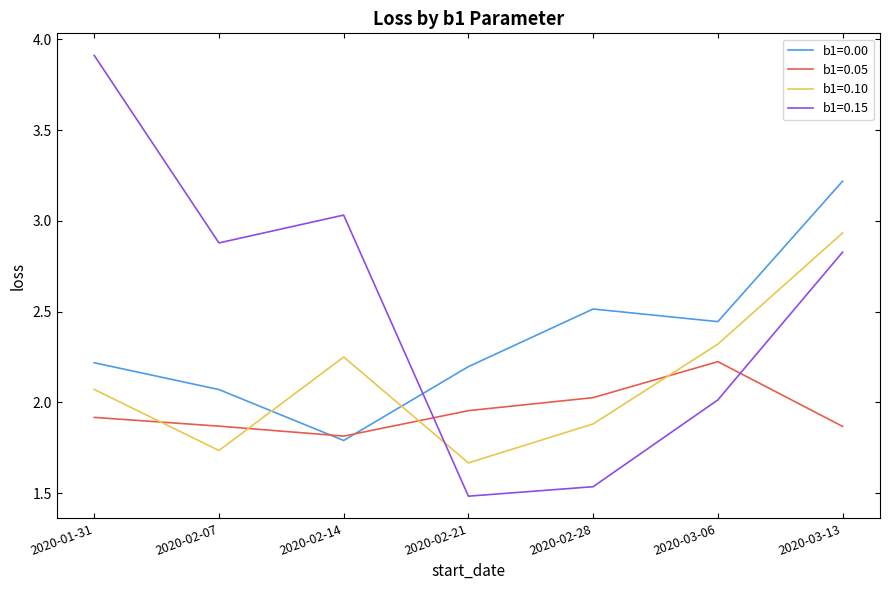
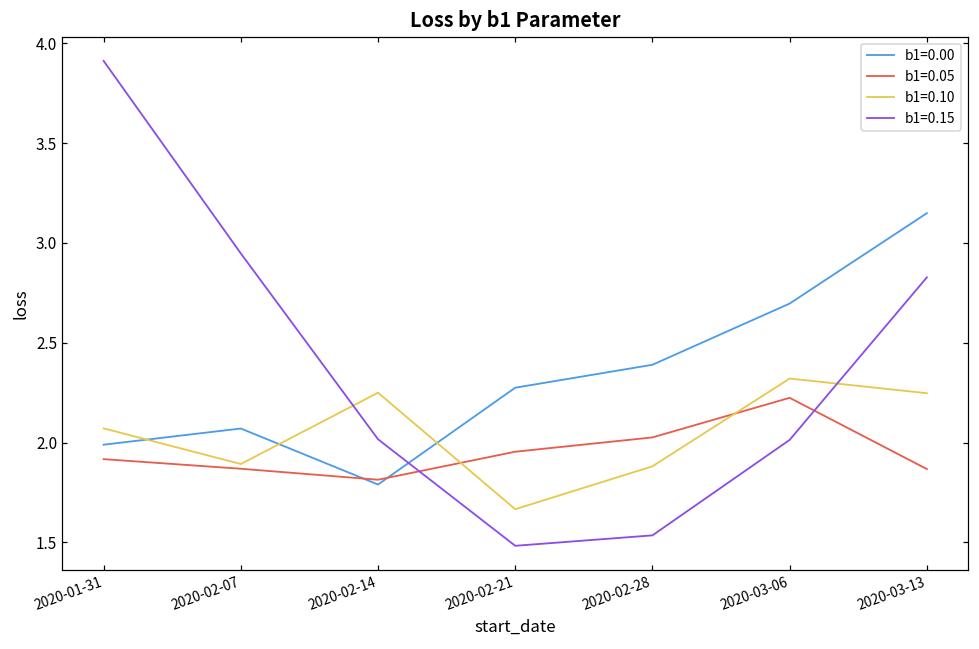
  {
    "b1=0.00": {
-     "2020-01-31": 2.22,
+     "2020-01-31": 1.99,
      "2020-02-07": 2.07,
      "2020-02-14": 1.79,
-     "2020-02-21": 2.20,
-     "2020-02-28": 2.51,
-     "2020-03-06": 2.45,
-     "2020-03-13": 3.22
+     "2020-02-21": 2.28,
+     "2020-02-28": 2.39,
+     "2020-03-06": 2.70,
+     "2020-03-13": 3.15
    },
    "b1=0.05": {
      "2020-01-31": 1.92,
      "2020-02-07": 1.87,
      "2020-02-14": 1.81,
      "2020-02-21": 1.95,
      "2020-02-28": 2.03,
      "2020-03-06": 2.22,
      "2020-03-13": 1.87
    },
    "b1=0.10": {
      "2020-01-31": 2.07,
-     "2020-02-07": 1.74,
+     "2020-02-07": 1.89,
      "2020-02-14": 2.25,
      "2020-02-21": 1.67,
      "2020-02-28": 1.88,
      "2020-03-06": 2.32,
-     "2020-03-13": 2.93
+     "2020-03-13": 2.25
    },
    "b1=0.15": {
      "2020-01-31": 3.91,
-     "2020-02-07": 2.88,
-     "2020-02-14": 3.03,
+     "2020-02-07": 2.95,
+     "2020-02-14": 2.02,
      "2020-02-21": 1.48,
      "2020-02-28": 1.54,
      "2020-03-06": 2.01,
      "2020-03-13": 2.83
    }
  }
